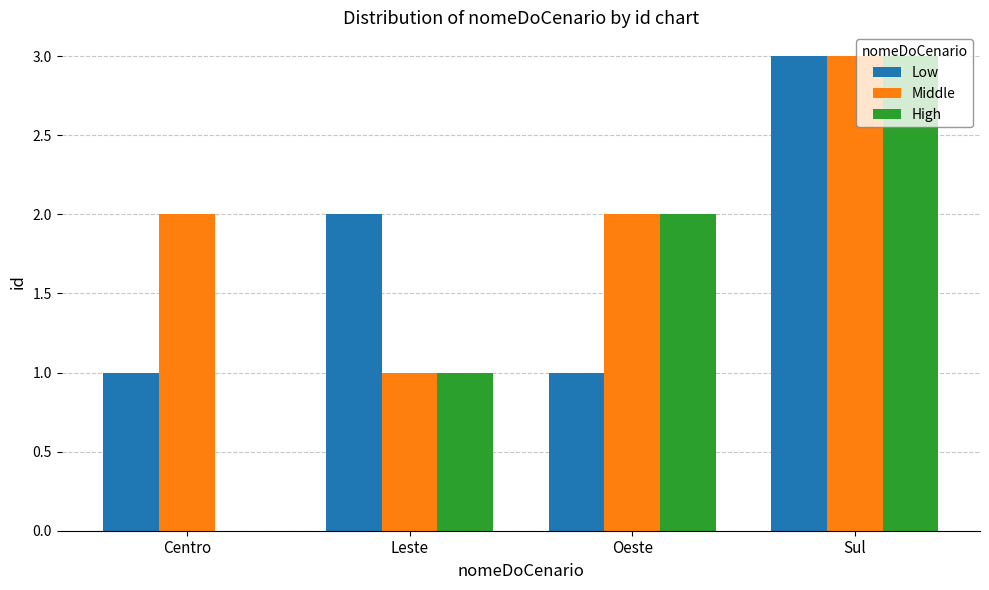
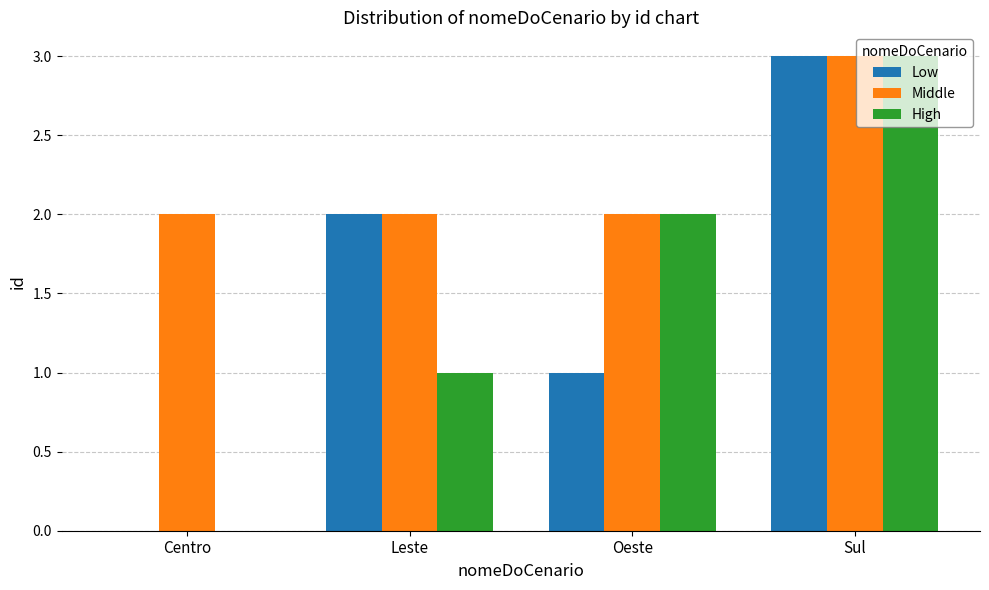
  {
    "Low": {
-     "Centro": 1,
+     "Centro": 0,
      "Leste": 2,
      "Oeste": 1,
      "Sul": 3
    },
    "Middle": {
      "Centro": 2,
-     "Leste": 1,
+     "Leste": 2,
      "Oeste": 2,
      "Sul": 3
    },
    "High": {
      "Centro": 0,
      "Leste": 1,
      "Oeste": 2
    }
  }
